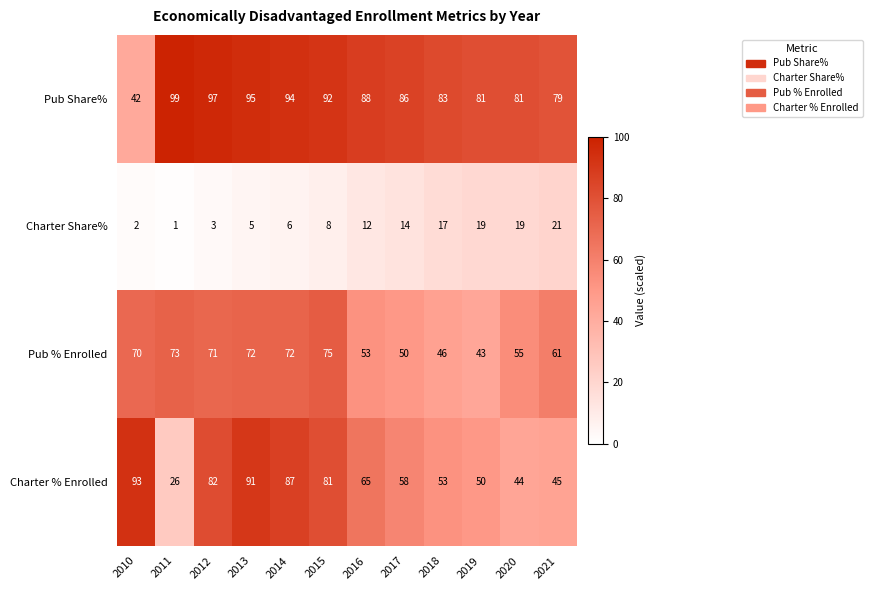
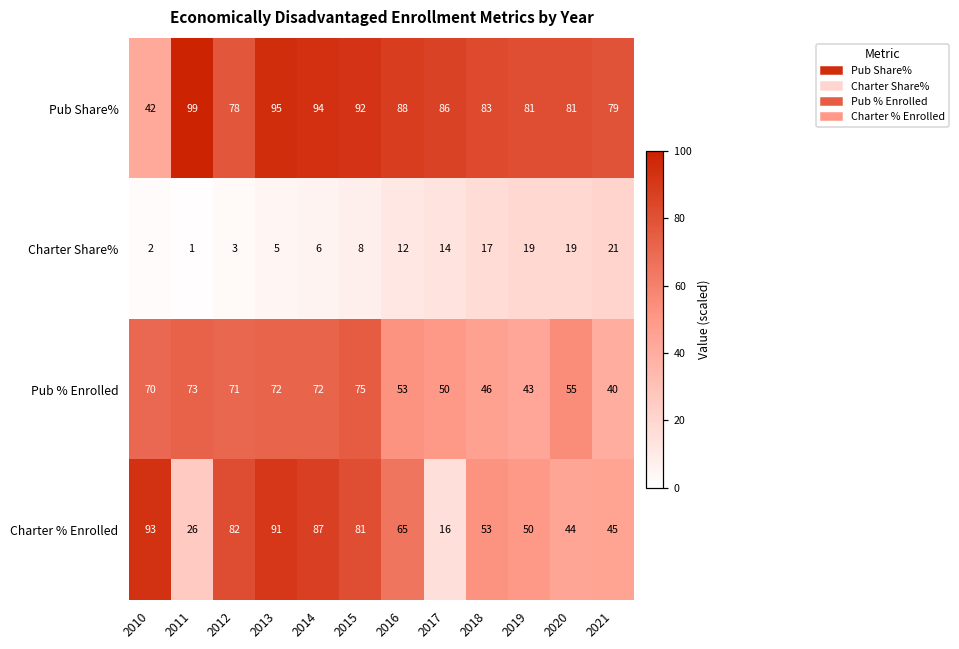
  {
    "Pub Share%": {
      "2010": 42,
      "2011": 99,
-     "2012": 97,
+     "2012": 78,
      "2013": 95,
      "2014": 94,
      "2015": 92,
      "2016": 88,
      "2017": 86,
      "2018": 83,
      "2019": 81,
      "2020": 81,
      "2021": 79
    },
    "Charter Share%": {
      "2010": 2,
      "2011": 1,
      "2012": 3,
      "2013": 5,
      "2014": 6,
      "2015": 8,
      "2016": 12,
      "2017": 14,
      "2018": 17,
      "2019": 19,
      "2020": 19,
      "2021": 21
    },
    "Pub % Enrolled": {
      "2010": 70,
      "2011": 73,
      "2012": 71,
      "2013": 72,
      "2014": 72,
      "2015": 75,
      "2016": 53,
      "2017": 50,
      "2018": 46,
      "2019": 43,
      "2020": 55,
-     "2021": 61
+     "2021": 40
    },
    "Charter % Enrolled": {
      "2010": 93,
      "2011": 26,
      "2012": 82,
      "2013": 91,
      "2014": 87,
      "2015": 81,
      "2016": 65,
-     "2017": 58,
+     "2017": 16,
      "2018": 53,
      "2019": 50,
      "2020": 44,
      "2021": 45
    }
  }
